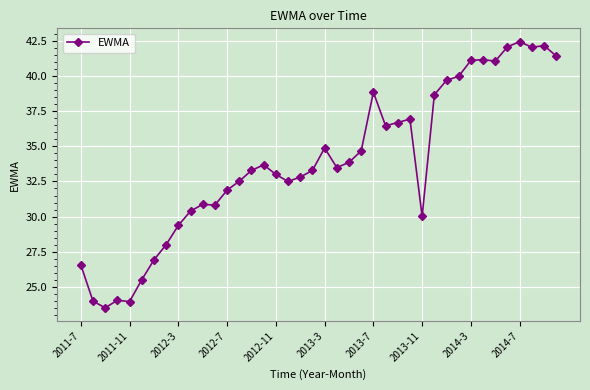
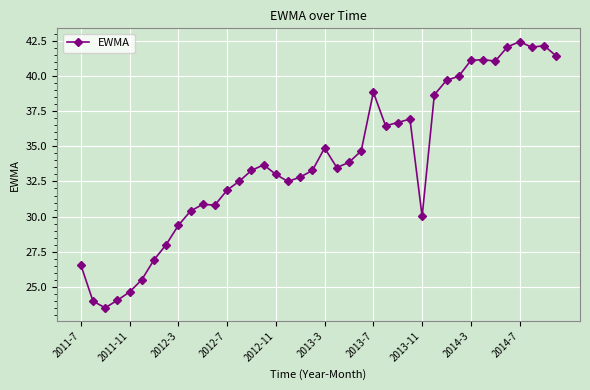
  {
    "2011-7": 26.6,
-   "2011-11": 24.0,
+   "2011-11": 24.6,
    "2012-3": 29.4,
    "2012-7": 31.9,
    "2012-11": 33.0,
    "2013-3": 34.9,
    "2013-7": 38.8,
    "2013-11": 30.0,
    "2014-3": 41.1,
    "2014-7": 42.4
  }
